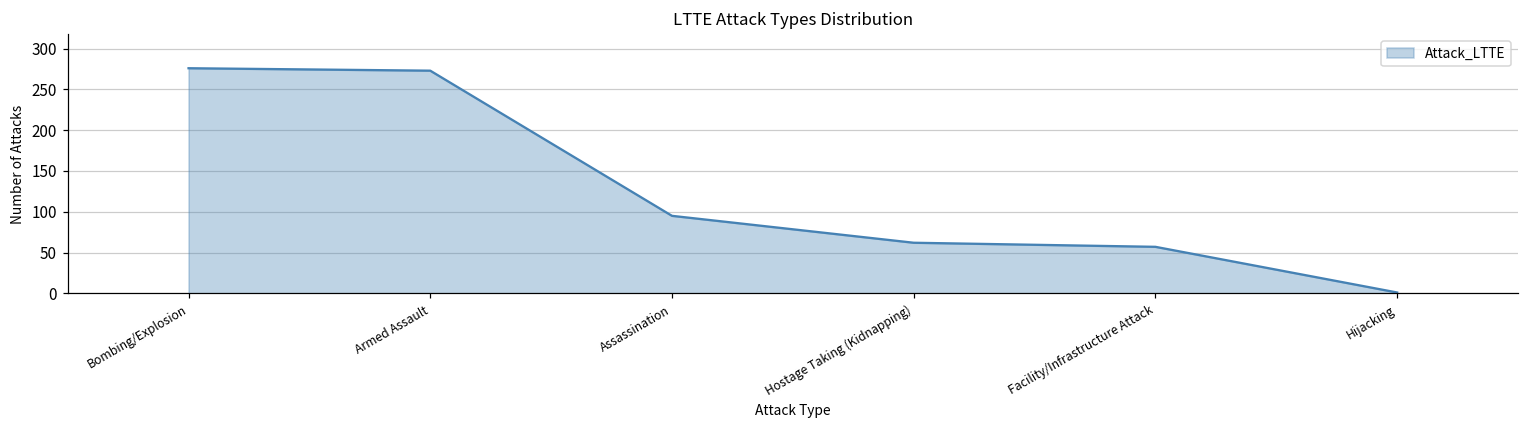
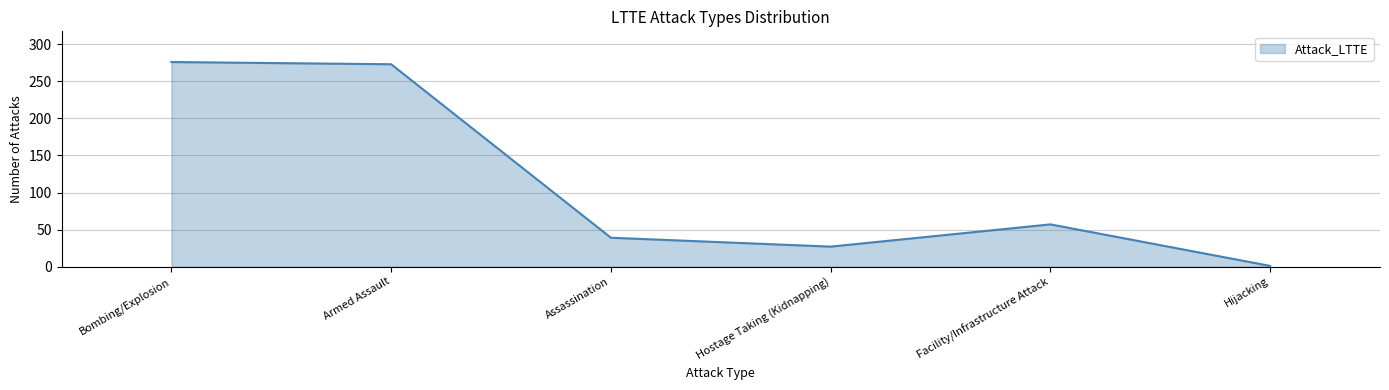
  {
    "Bombing/Explosion": 280,
    "Armed Assault": 270,
-   "Assassination": 100,
-   "Hostage Taking (Kidnapping)": 60,
+   "Assassination": 40,
+   "Hostage Taking (Kidnapping)": 30,
    "Facility/Infrastructure Attack": 60,
    "Hijacking": 0
  }
